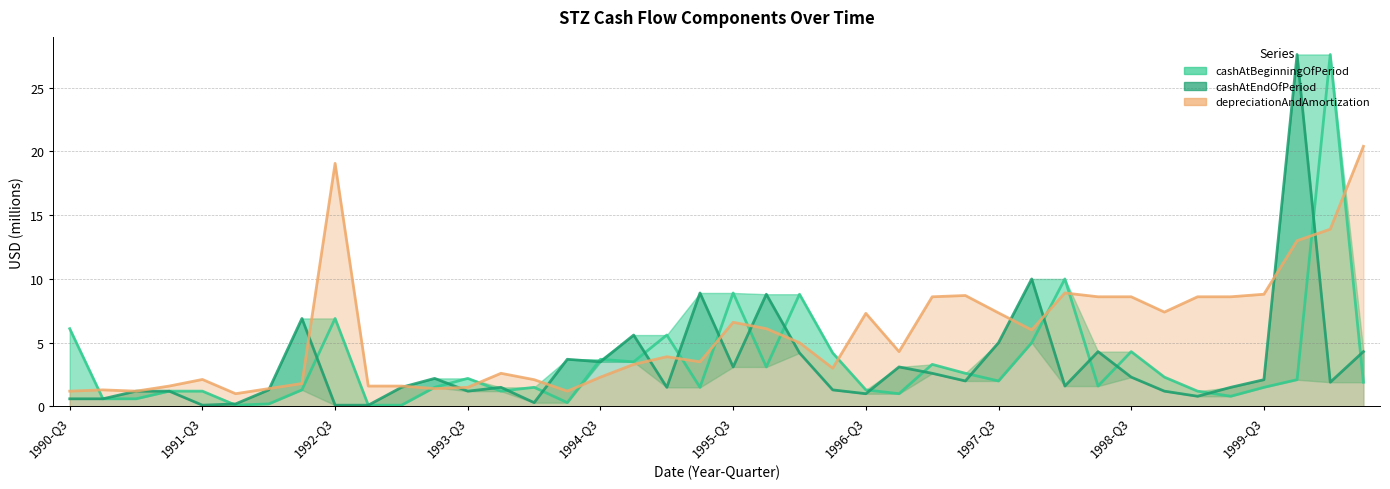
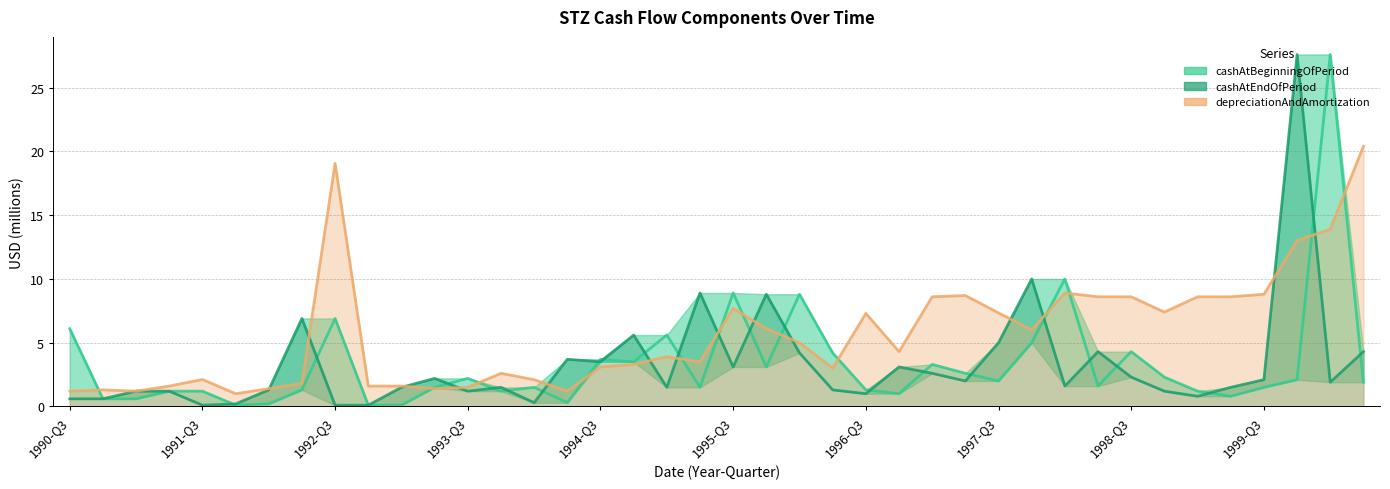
  {
    "depreciationAndAmortization": {
      "1990-Q3": 1.2,
      "1991-Q3": 2.1,
      "1992-Q3": 19.1,
      "1993-Q3": 1.5,
-     "1994-Q3": 2.3,
-     "1995-Q3": 6.6,
+     "1994-Q3": 3.1,
+     "1995-Q3": 7.7,
      "1996-Q3": 7.3,
      "1997-Q3": 7.3,
      "1998-Q3": 8.6,
      "1999-Q3": 8.8
    }
  }
